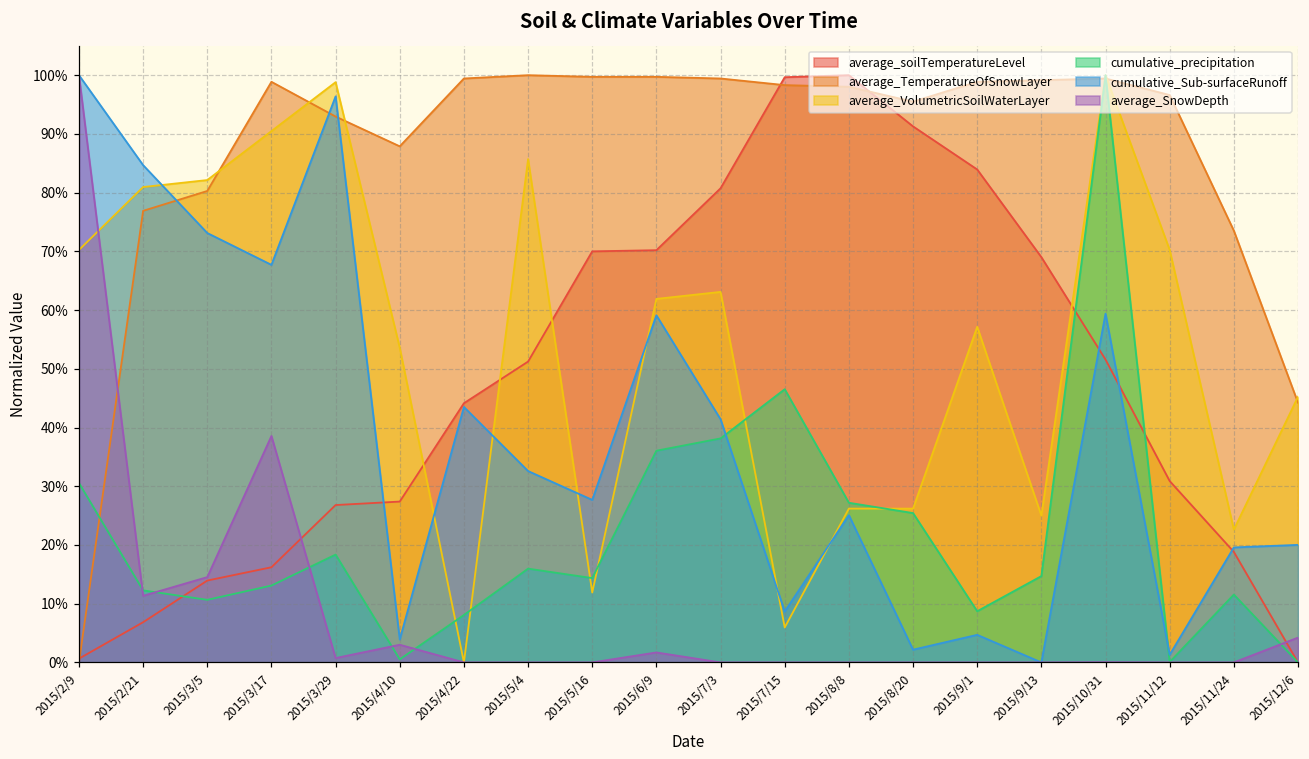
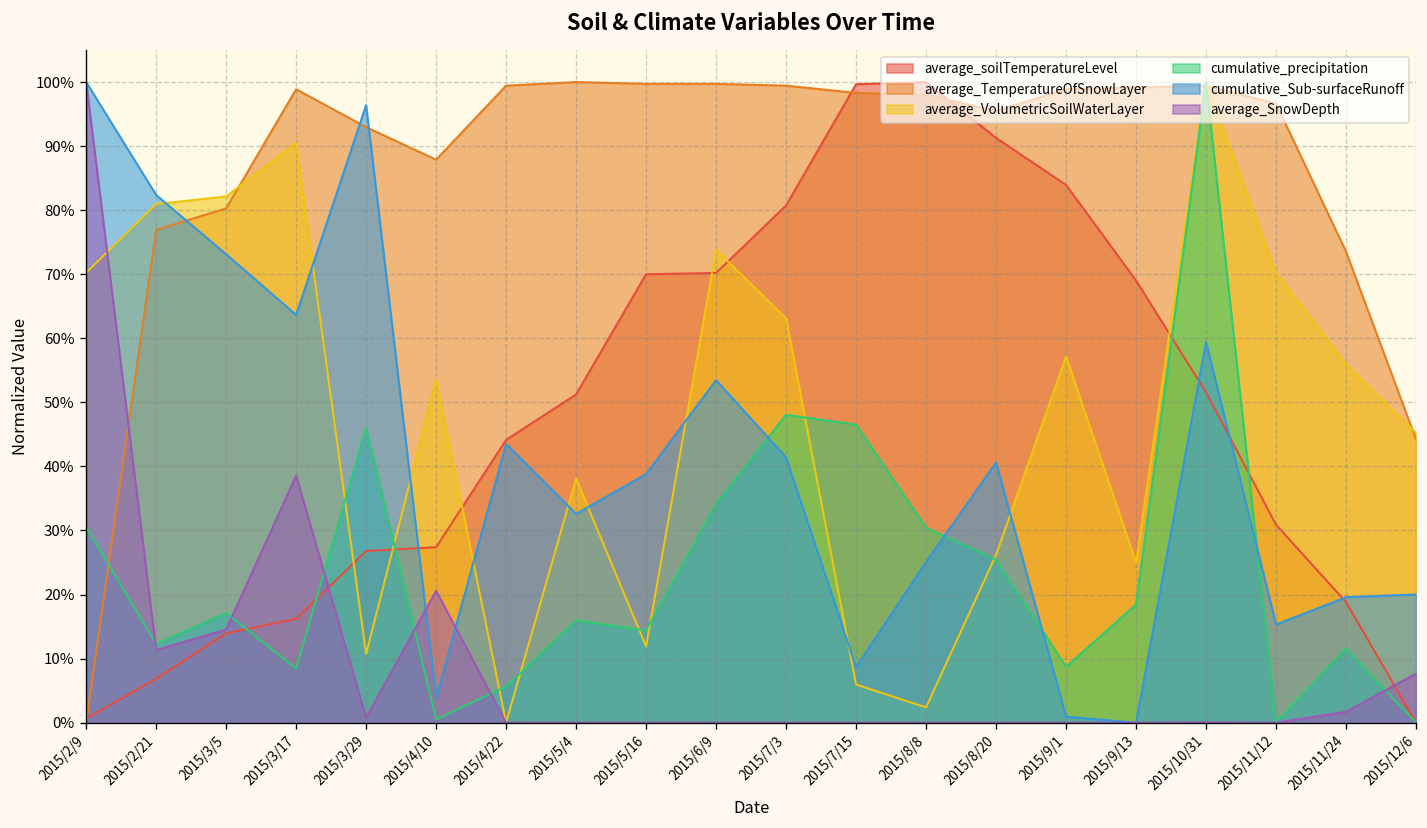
  {
    "average_VolumetricSoilWaterLayer": {
      "2015/2/9": "70%",
      "2015/2/21": "81%",
      "2015/3/5": "82%",
      "2015/3/17": "90%",
-     "2015/3/29": "99%",
+     "2015/3/29": "11%",
      "2015/4/10": "54%",
-     "2015/5/4": "86%",
+     "2015/5/4": "38%",
      "2015/5/16": "12%",
-     "2015/6/9": "62%",
+     "2015/6/9": "74%",
      "2015/7/3": "63%",
      "2015/7/15": "6%",
-     "2015/8/8": "26%",
+     "2015/8/8": "2%",
      "2015/8/20": "26%",
      "2015/9/1": "57%",
      "2015/9/13": "25%",
      "2015/11/12": "70%",
-     "2015/11/24": "23%",
+     "2015/11/24": "56%",
      "2015/12/6": "45%"
    },
    "cumulative_precipitation": {
      "2015/2/9": "31%",
      "2015/2/21": "12%",
-     "2015/3/5": "11%",
-     "2015/3/17": "13%",
-     "2015/3/29": "18%",
+     "2015/3/5": "17%",
+     "2015/3/17": "8%",
+     "2015/3/29": "46%",
      "2015/4/10": "1%",
-     "2015/4/22": "8%",
+     "2015/4/22": "6%",
      "2015/5/4": "16%",
      "2015/5/16": "14%",
-     "2015/6/9": "36%",
-     "2015/7/3": "38%",
+     "2015/6/9": "34%",
+     "2015/7/3": "48%",
      "2015/7/15": "47%",
-     "2015/8/8": "27%",
+     "2015/8/8": "30%",
      "2015/8/20": "25%",
      "2015/9/1": "9%",
-     "2015/9/13": "15%",
+     "2015/9/13": "18%",
      "2015/11/24": "12%"
    },
    "cumulative_Sub-surfaceRunoff": {
-     "2015/2/21": "85%",
+     "2015/2/21": "82%",
      "2015/3/5": "73%",
-     "2015/3/17": "68%",
+     "2015/3/17": "64%",
      "2015/3/29": "96%",
      "2015/4/10": "4%",
      "2015/4/22": "43%",
      "2015/5/4": "33%",
-     "2015/5/16": "28%",
-     "2015/6/9": "59%",
+     "2015/5/16": "39%",
+     "2015/6/9": "53%",
      "2015/7/3": "41%",
      "2015/7/15": "9%",
      "2015/8/8": "25%",
-     "2015/8/20": "2%",
-     "2015/9/1": "5%",
+     "2015/8/20": "41%",
+     "2015/9/1": "1%",
      "2015/10/31": "59%",
-     "2015/11/12": "1%",
+     "2015/11/12": "15%",
      "2015/11/24": "20%",
      "2015/12/6": "20%"
    },
    "average_SnowDepth": {
      "2015/2/21": "11%",
      "2015/3/5": "15%",
      "2015/3/17": "39%",
      "2015/3/29": "1%",
-     "2015/4/10": "3%",
+     "2015/4/10": "21%",
      "2015/5/4": "0%",
      "2015/5/16": "0%",
-     "2015/6/9": "2%",
+     "2015/6/9": "0%",
      "2015/7/3": "0%",
      "2015/7/15": "0%",
      "2015/8/8": "0%",
      "2015/8/20": "0%",
      "2015/9/1": "0%",
      "2015/10/31": "0%",
-     "2015/11/24": "0%",
-     "2015/12/6": "4%"
+     "2015/11/24": "2%",
+     "2015/12/6": "8%"
    }
  }
